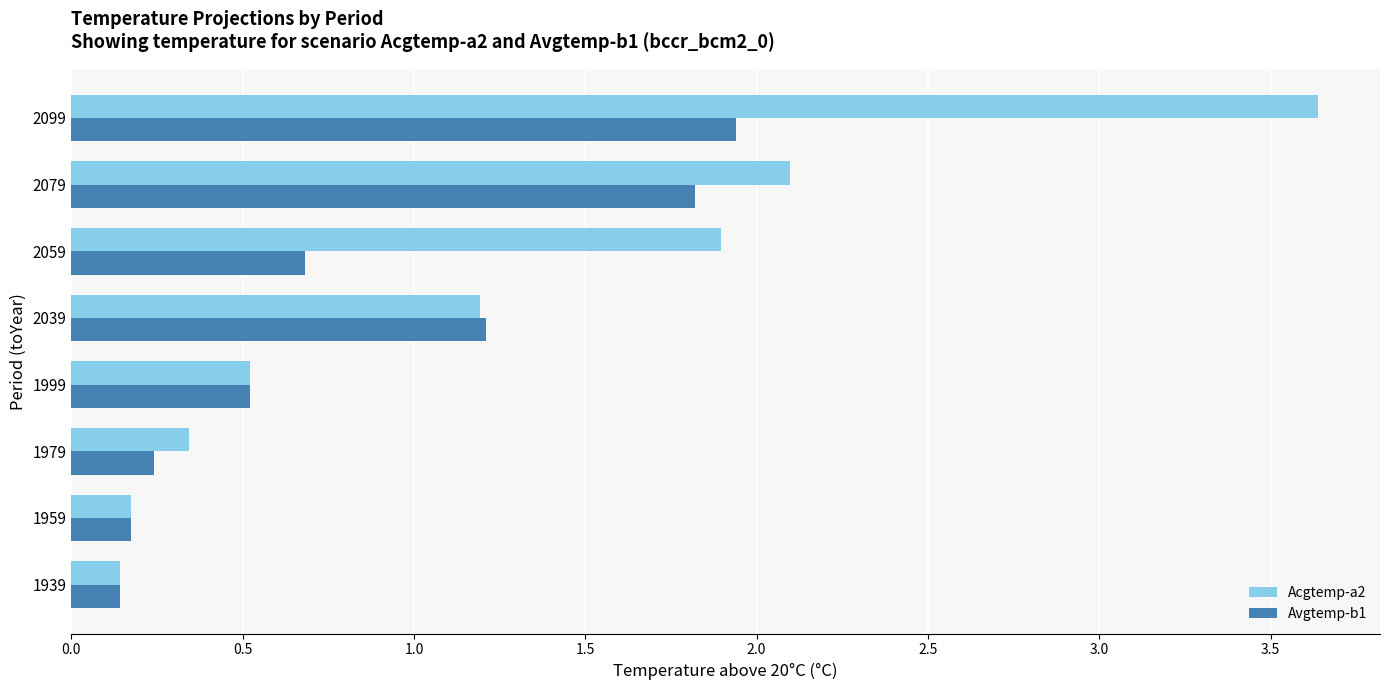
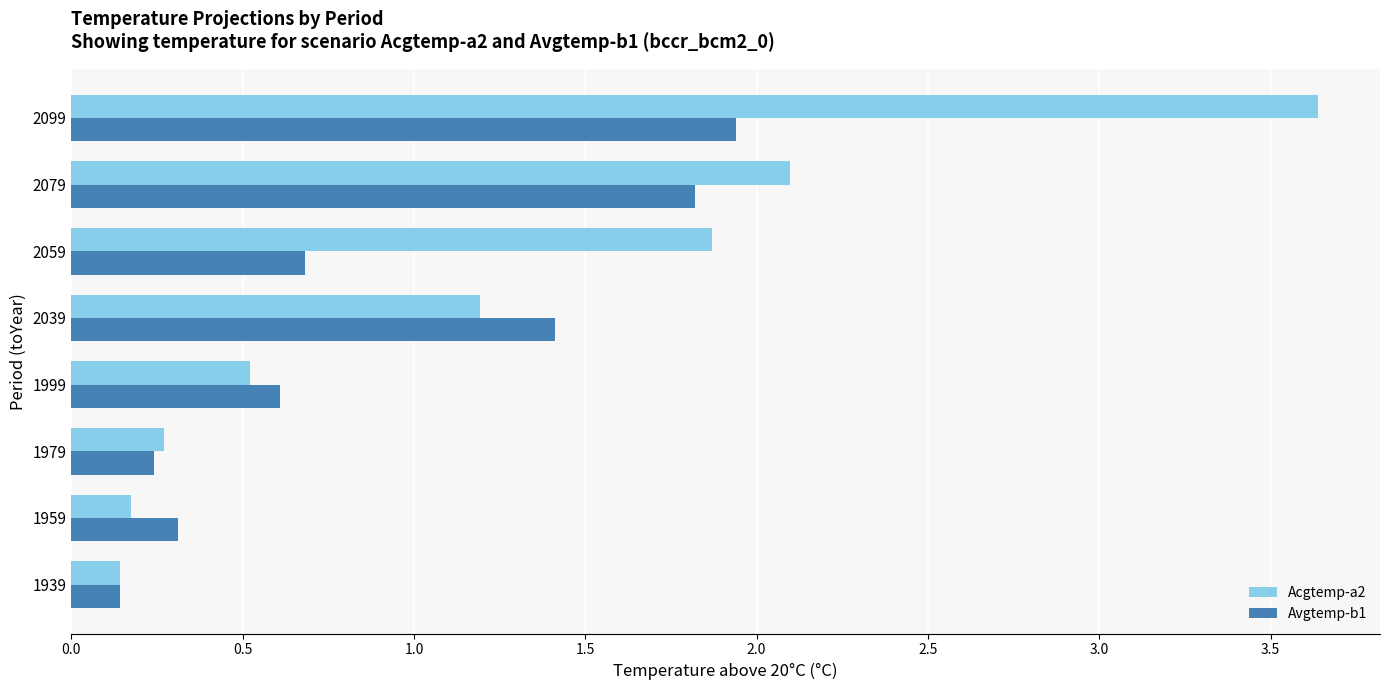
  {
    "Acgtemp-a2": {
      "2099": 3.64,
      "2079": 2.10,
-     "2059": 1.90,
+     "2059": 1.87,
      "2039": 1.19,
      "1999": 0.52,
-     "1979": 0.34,
+     "1979": 0.27,
      "1959": 0.17,
      "1939": 0.14
    },
    "Avgtemp-b1": {
      "2099": 1.94,
      "2079": 1.82,
      "2059": 0.68,
-     "2039": 1.21,
-     "1999": 0.52,
+     "2039": 1.41,
+     "1999": 0.61,
      "1979": 0.24,
-     "1959": 0.17,
+     "1959": 0.31,
      "1939": 0.14
    }
  }
